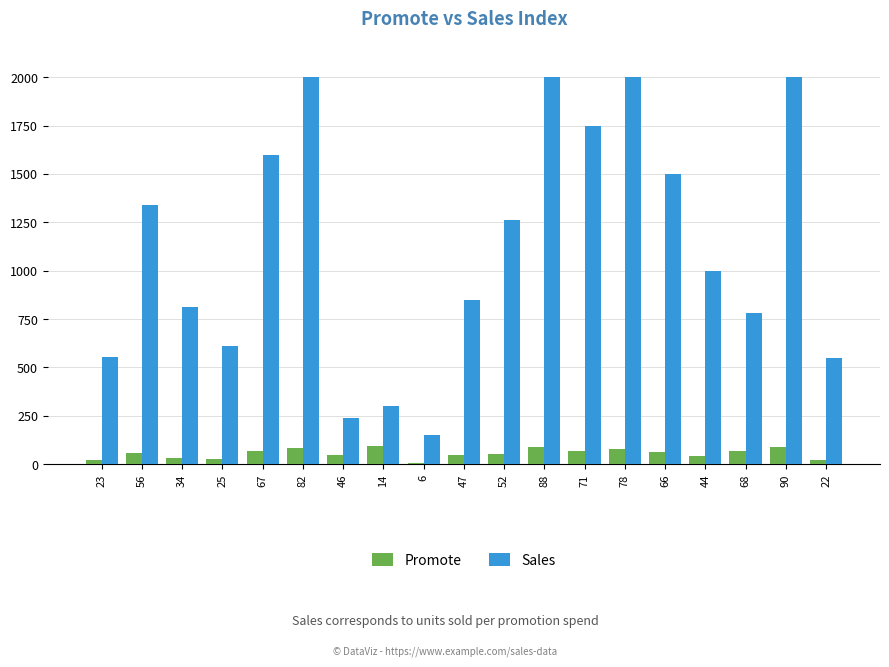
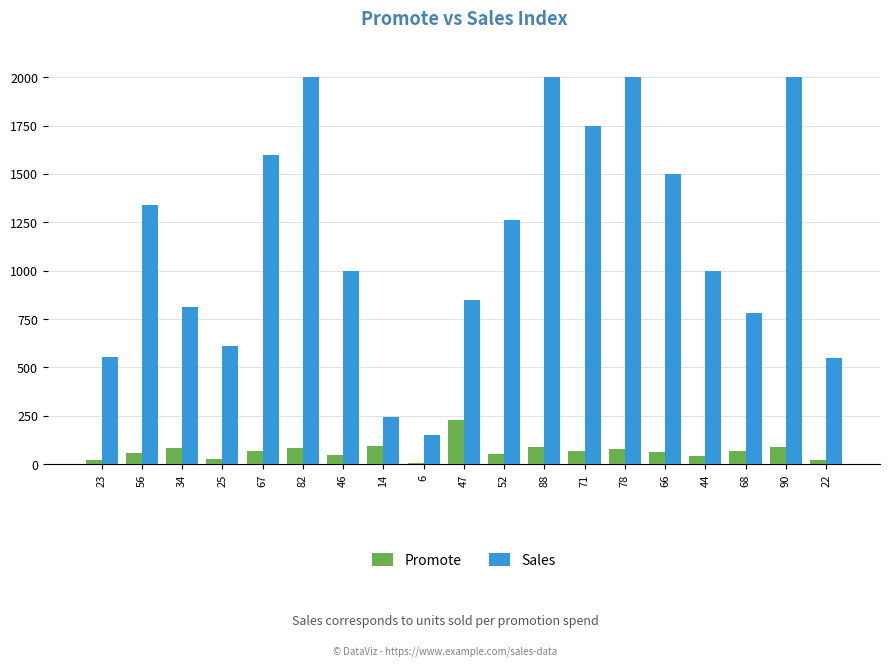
  {
    "Promote": {
      "23": 20,
      "56": 60,
-     "34": 30,
+     "34": 90,
      "25": 30,
      "67": 70,
      "82": 80,
      "46": 50,
      "14": 90,
-     "47": 50,
+     "47": 230,
      "52": 50,
      "88": 90,
      "71": 70,
      "78": 80,
      "66": 70,
      "44": 40,
      "68": 70,
      "90": 90,
      "22": 20
    },
    "Sales": {
      "23": 550,
      "56": 1340,
      "34": 820,
      "25": 610,
      "67": 1600,
      "82": 2000,
-     "46": 240,
-     "14": 300,
+     "46": 1000,
+     "14": 240,
      "6": 150,
      "47": 850,
      "52": 1260,
      "88": 2000,
      "71": 1750,
      "78": 2000,
      "66": 1500,
      "44": 1000,
      "68": 780,
      "90": 2000,
      "22": 550
    }
  }
